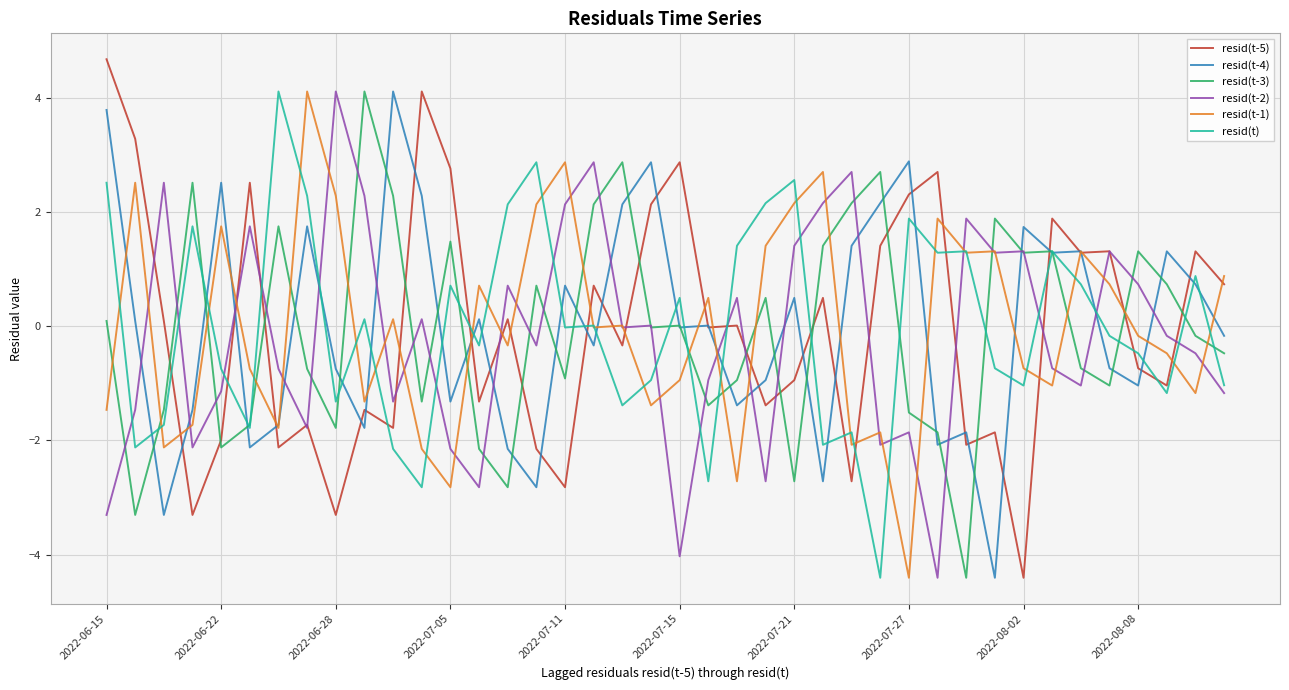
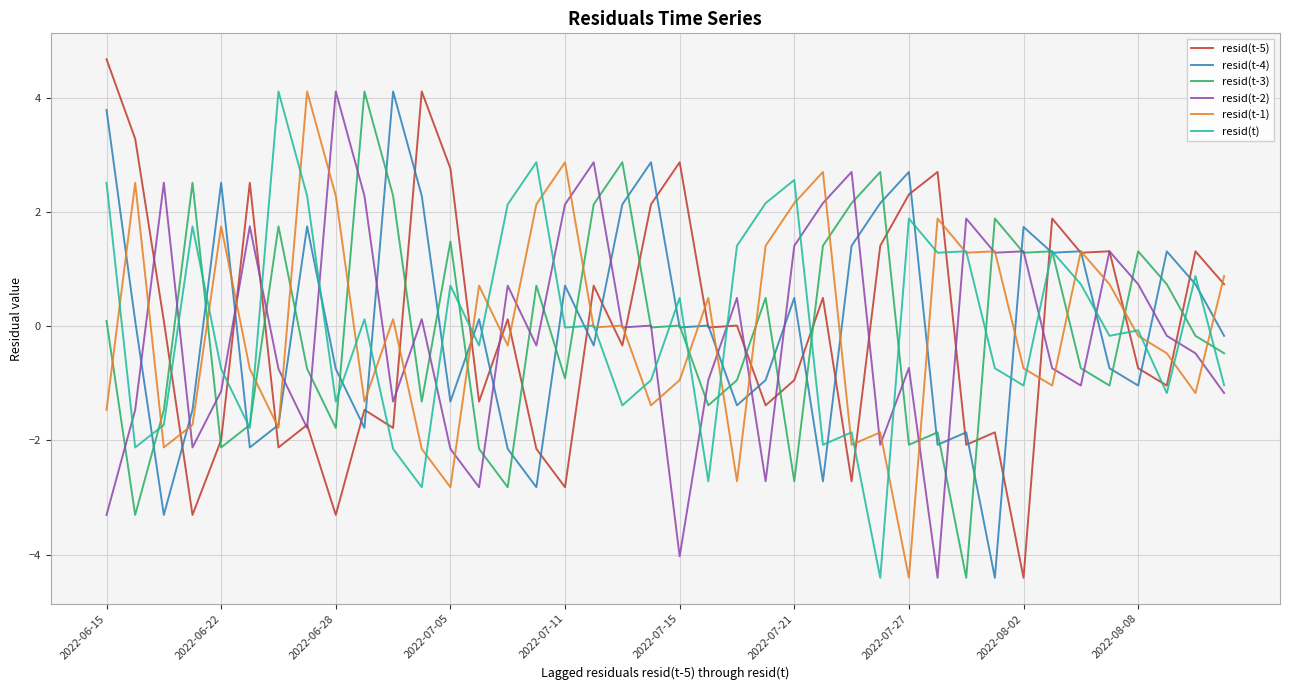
  {
    "resid(t-5)": {
      "2022-06-15": 4.7,
      "2022-06-22": -2.0,
      "2022-06-28": -3.3,
      "2022-07-05": 2.8,
      "2022-07-11": -2.8,
      "2022-07-15": 2.9,
      "2022-07-21": -0.9,
      "2022-07-27": 2.3,
      "2022-08-02": -4.4,
      "2022-08-08": -0.7
    },
    "resid(t-4)": {
      "2022-06-15": 3.8,
      "2022-06-22": 2.5,
      "2022-06-28": -0.7,
      "2022-07-05": -1.3,
      "2022-07-11": 0.7,
      "2022-07-21": 0.5,
-     "2022-07-27": 2.9,
+     "2022-07-27": 2.7,
      "2022-08-02": 1.7,
      "2022-08-08": -1.0
    },
    "resid(t-3)": {
      "2022-06-15": 0.1,
      "2022-06-22": -2.1,
      "2022-06-28": -1.8,
      "2022-07-05": 1.5,
      "2022-07-11": -0.9,
      "2022-07-21": -2.7,
-     "2022-07-27": -1.5,
+     "2022-07-27": -2.1,
      "2022-08-08": 1.3
    },
    "resid(t-2)": {
      "2022-06-15": -3.3,
      "2022-06-22": -1.1,
      "2022-06-28": 4.1,
      "2022-07-05": -2.1,
      "2022-07-11": 2.1,
      "2022-07-15": -4.0,
      "2022-07-21": 1.4,
-     "2022-07-27": -1.9,
+     "2022-07-27": -0.7,
      "2022-08-08": 0.7
    },
    "resid(t-1)": {
      "2022-06-15": -1.5,
      "2022-06-22": 1.7,
      "2022-06-28": 2.3,
      "2022-07-05": -2.8,
      "2022-07-11": 2.9,
      "2022-07-15": -0.9,
      "2022-07-21": 2.2,
      "2022-07-27": -4.4,
      "2022-08-02": -0.7,
      "2022-08-08": -0.2
    },
    "resid(t)": {
      "2022-06-15": 2.5,
      "2022-06-22": -0.7,
      "2022-06-28": -1.3,
      "2022-07-05": 0.7,
      "2022-07-11": 0.0,
      "2022-07-15": 0.5,
      "2022-07-21": 2.6,
      "2022-07-27": 1.9,
      "2022-08-02": -1.0,
-     "2022-08-08": -0.5
+     "2022-08-08": -0.1
    }
  }
